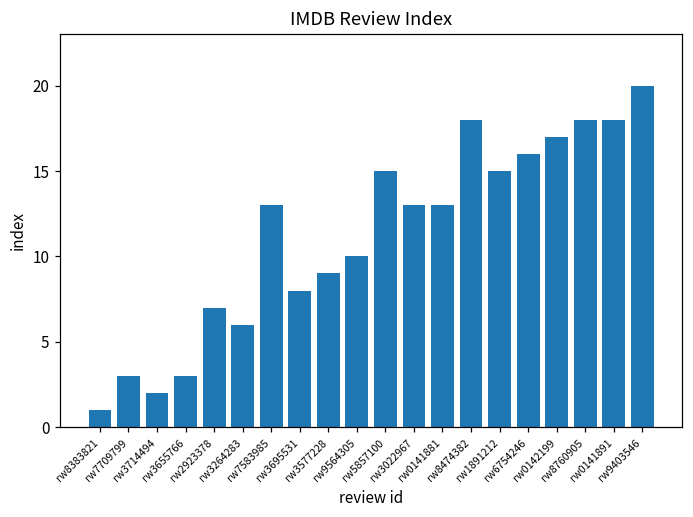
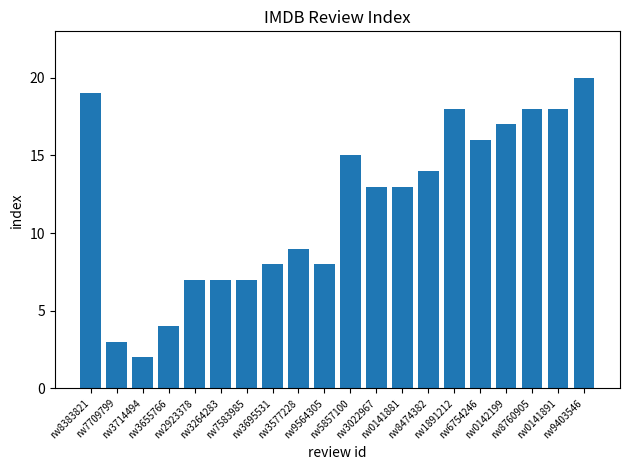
  {
-   "rw8383821": 1,
+   "rw8383821": 19,
    "rw7709799": 3,
    "rw3714494": 2,
-   "rw3655766": 3,
+   "rw3655766": 4,
    "rw2923378": 7,
-   "rw3264283": 6,
-   "rw7583985": 13,
+   "rw3264283": 7,
+   "rw7583985": 7,
    "rw3695531": 8,
    "rw3577228": 9,
-   "rw9564305": 10,
+   "rw9564305": 8,
    "rw5857100": 15,
    "rw3022967": 13,
    "rw0141881": 13,
-   "rw8474382": 18,
-   "rw1891212": 15,
+   "rw8474382": 14,
+   "rw1891212": 18,
    "rw6754246": 16,
    "rw0142199": 17,
    "rw8760905": 18,
    "rw0141891": 18,
    "rw9403546": 20
  }
